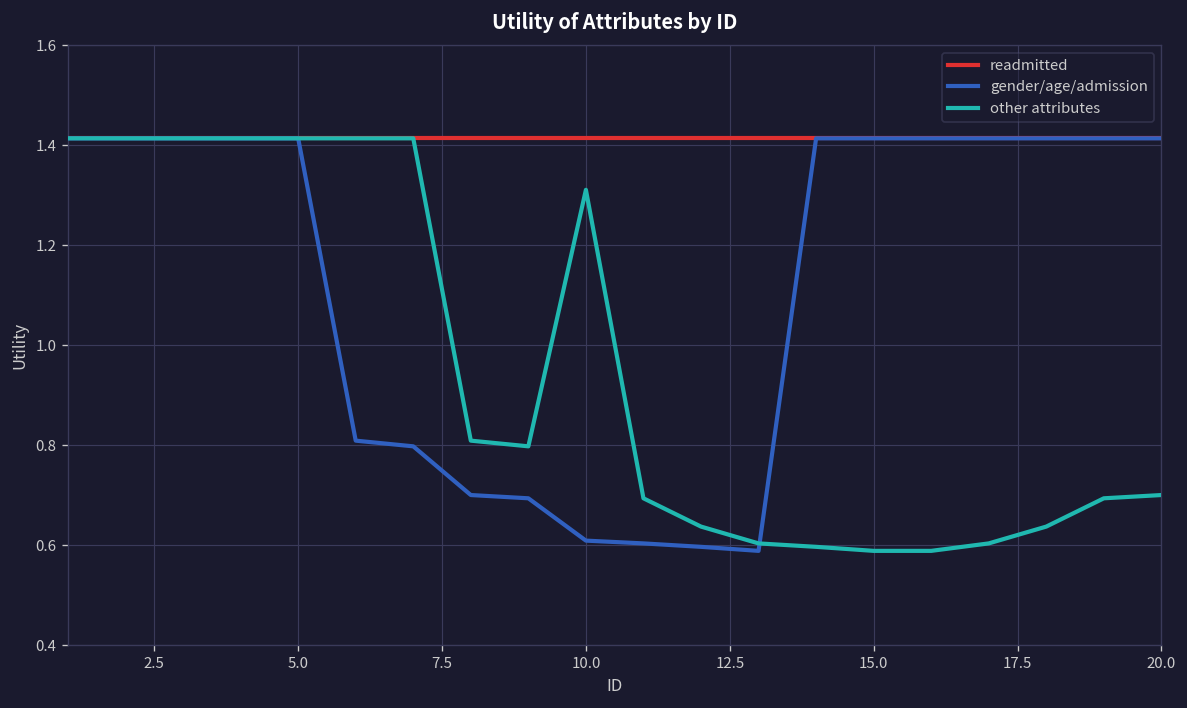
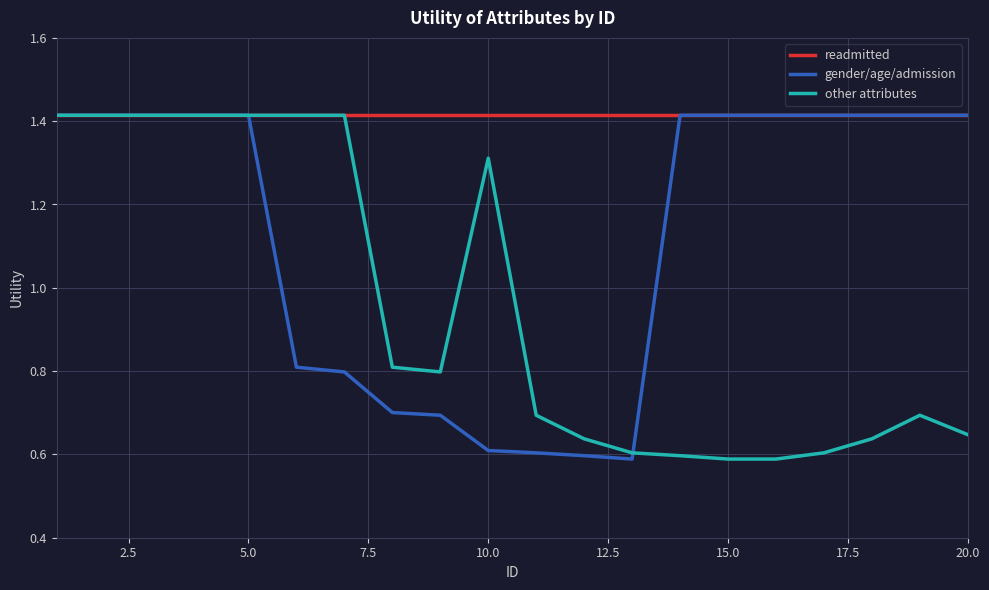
  {
    "readmitted": {
      "10.0": 1.41
    },
    "gender/age/admission": {
      "10.0": 0.61
    },
    "other attributes": {
      "10.0": 1.31,
      "15.0": 0.59,
-     "20.0": 0.70
+     "20.0": 0.65
    }
  }
